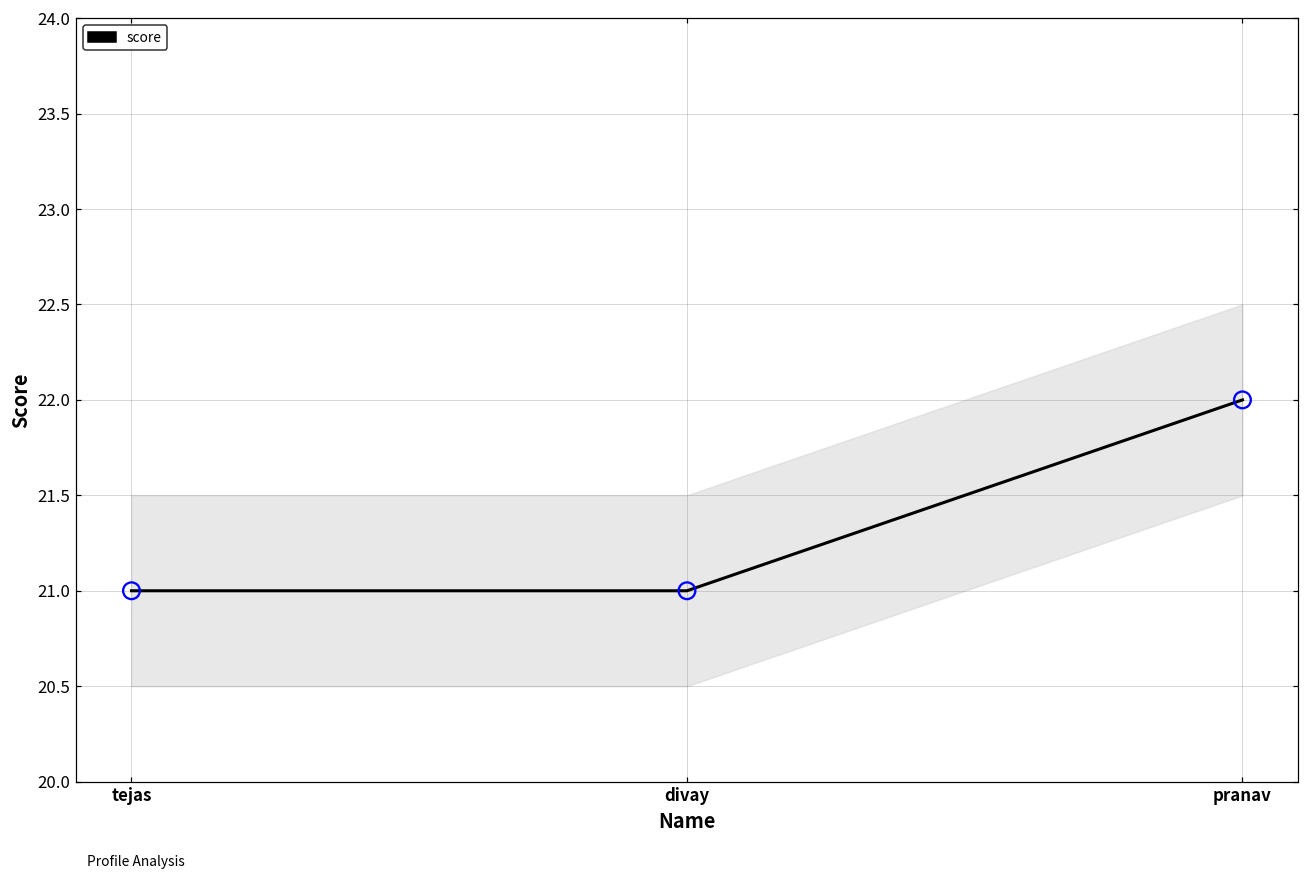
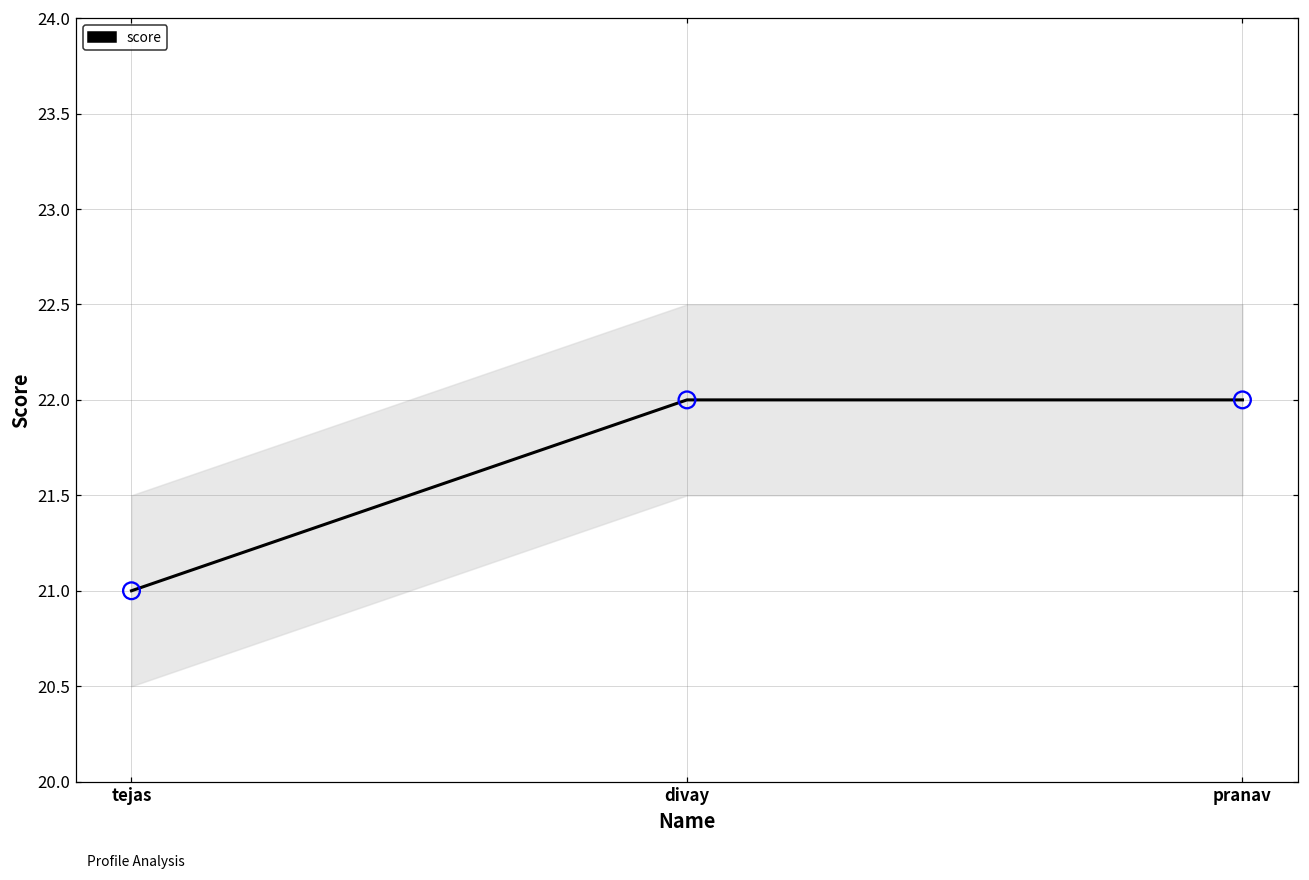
  {
    "score": {
      "tejas": 21,
-     "divay": 21,
+     "divay": 22,
      "pranav": 22
    }
  }
